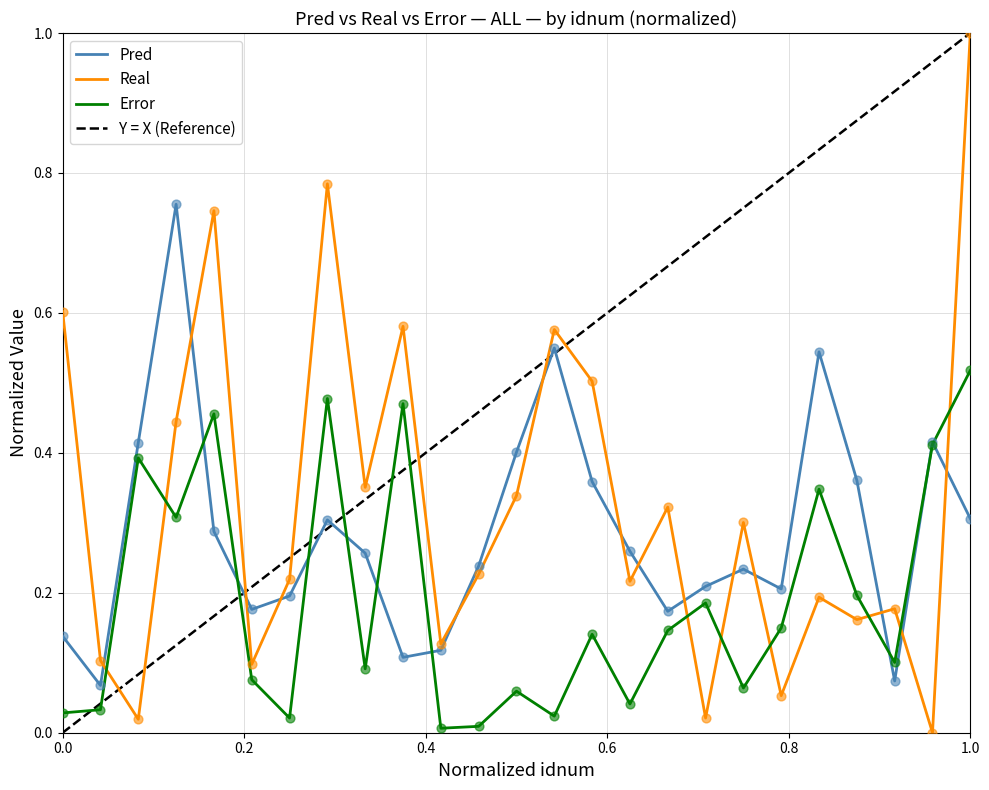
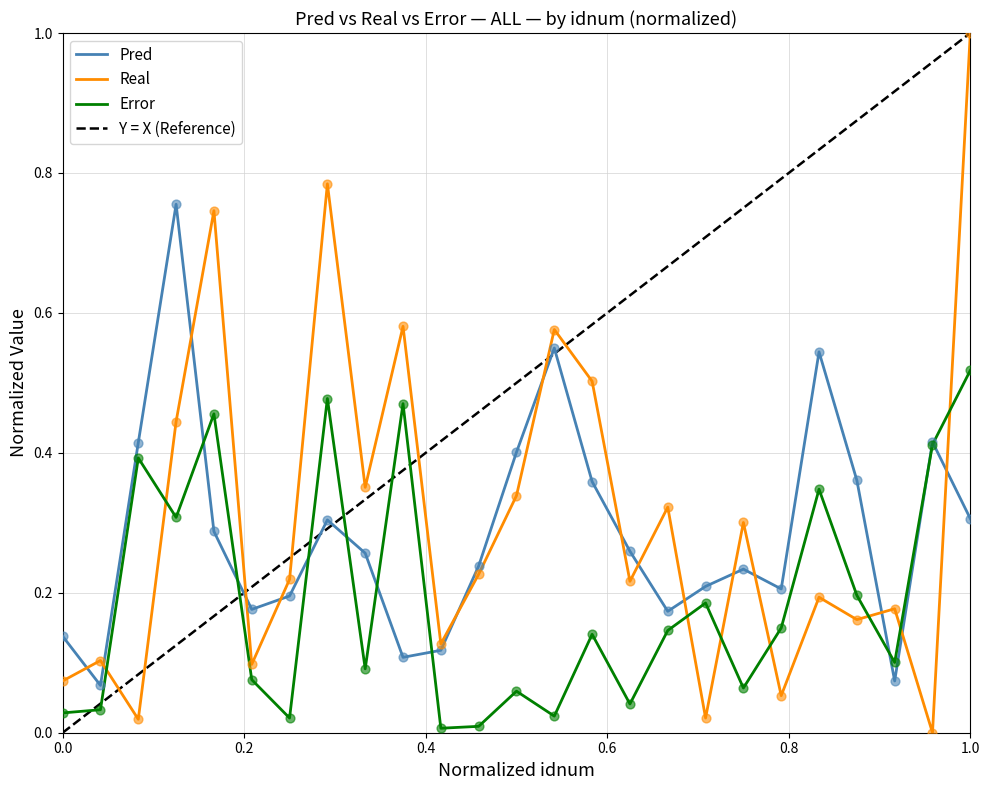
  {
    "Pred": {
      "0.0": 0.14,
      "1.0": 0.31
    },
    "Real": {
-     "0.0": 0.60
+     "0.0": 0.07
    },
    "Error": {
      "0.0": 0.03,
      "1.0": 0.52
    },
    "Y = X (Reference)": {
      "0.0": 0.00
    }
  }
